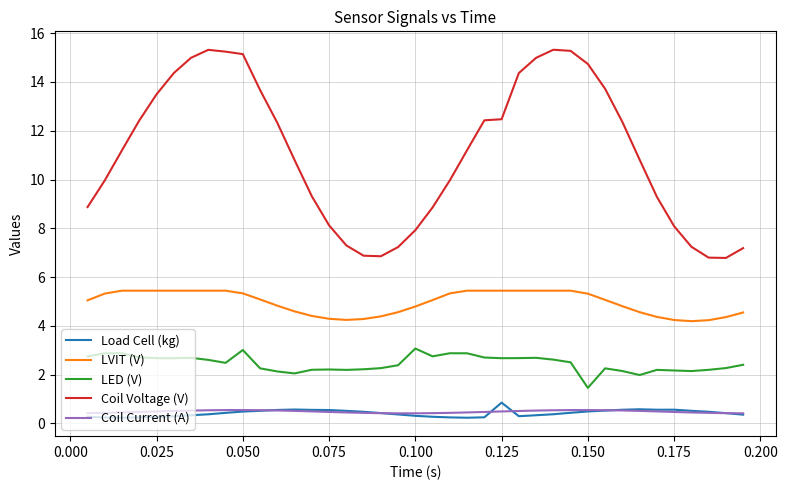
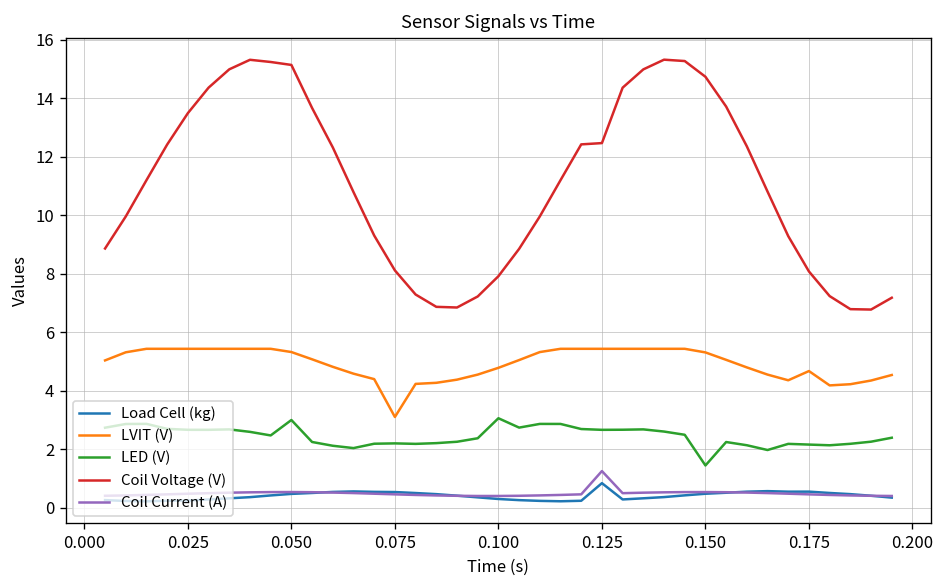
  {
    "Load Cell (kg)": {
      "0.125": 0.8
    },
    "LVIT (V)": {
      "0.025": 5.4,
      "0.050": 5.3,
-     "0.075": 4.3,
+     "0.075": 3.1,
      "0.100": 4.8,
      "0.125": 5.4,
      "0.150": 5.3,
-     "0.175": 4.2
+     "0.175": 4.7
    },
    "LED (V)": {
      "0.050": 3.0,
      "0.075": 2.2,
      "0.100": 3.1,
      "0.125": 2.7,
      "0.150": 1.5,
      "0.175": 2.2
    },
    "Coil Voltage (V)": {
      "0.025": 13.5,
      "0.050": 15.1,
      "0.075": 8.1,
      "0.100": 7.9,
      "0.125": 12.5,
      "0.150": 14.7,
      "0.175": 8.1
    },
    "Coil Current (A)": {
-     "0.125": 0.5
+     "0.125": 1.3
    }
  }
